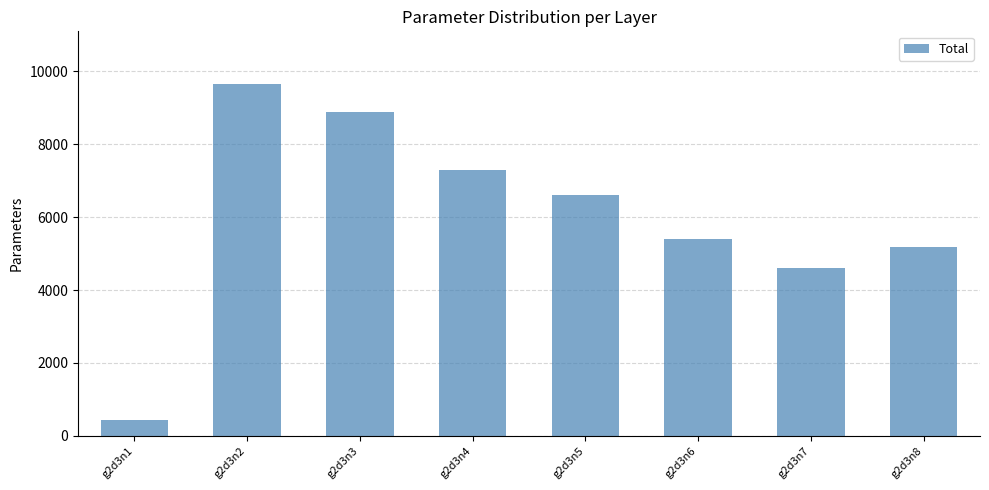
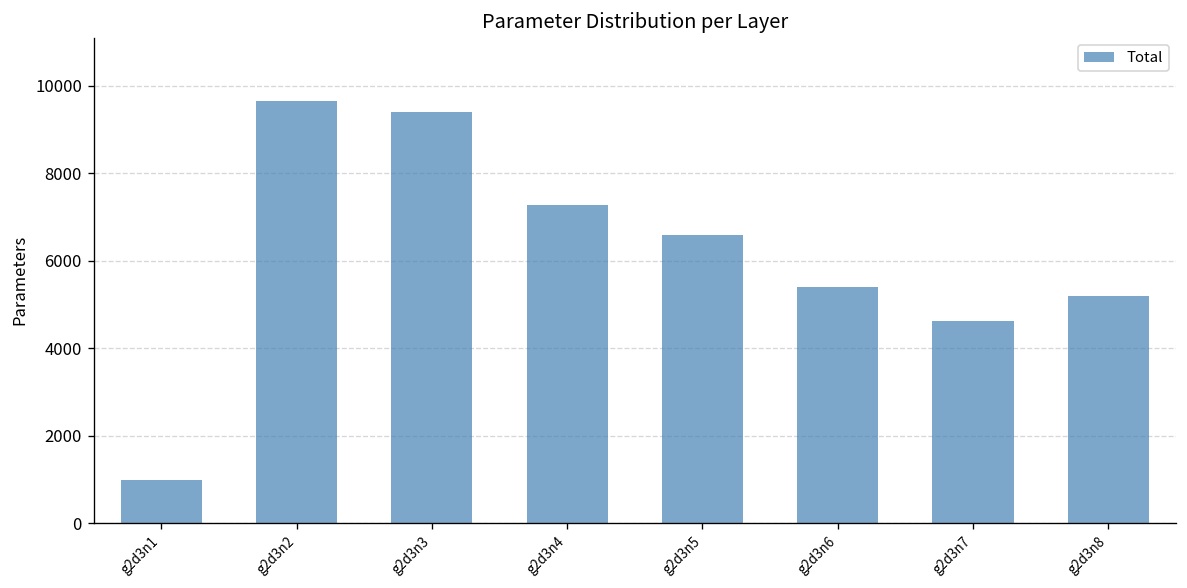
  {
-   "g2d3n1": 400,
+   "g2d3n1": 1000,
    "g2d3n2": 9700,
-   "g2d3n3": 8900,
+   "g2d3n3": 9400,
    "g2d3n4": 7300,
    "g2d3n5": 6600,
    "g2d3n6": 5400,
    "g2d3n7": 4600,
    "g2d3n8": 5200
  }
